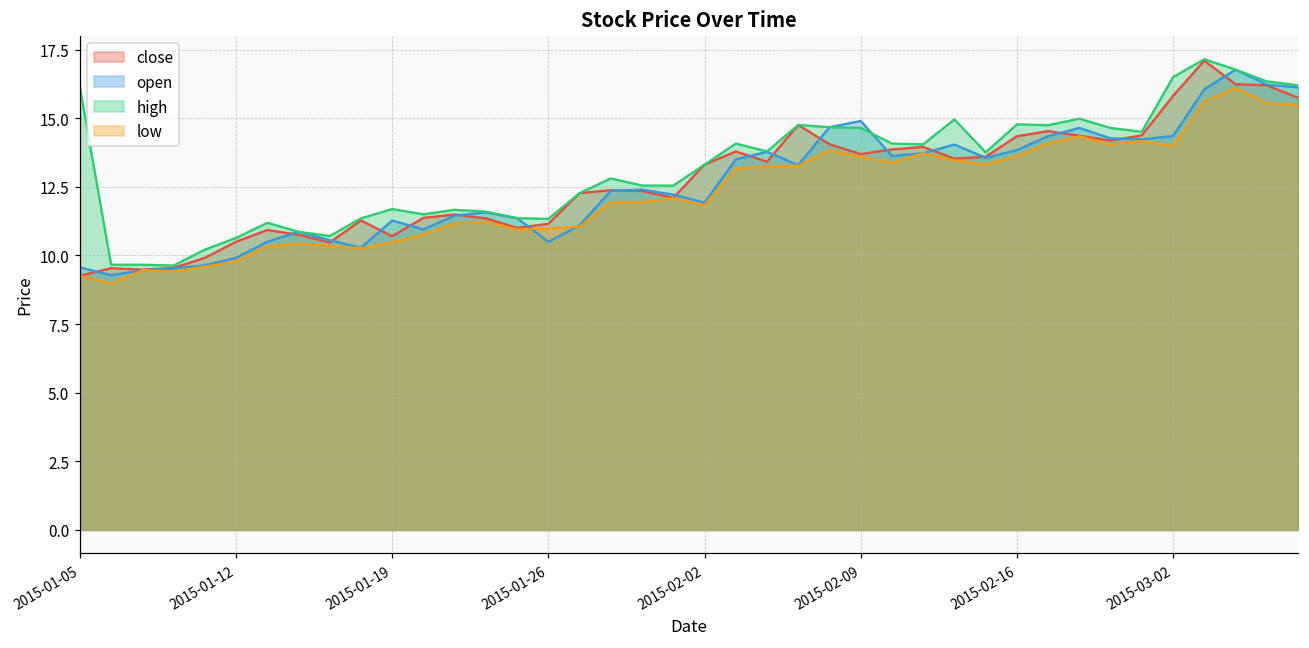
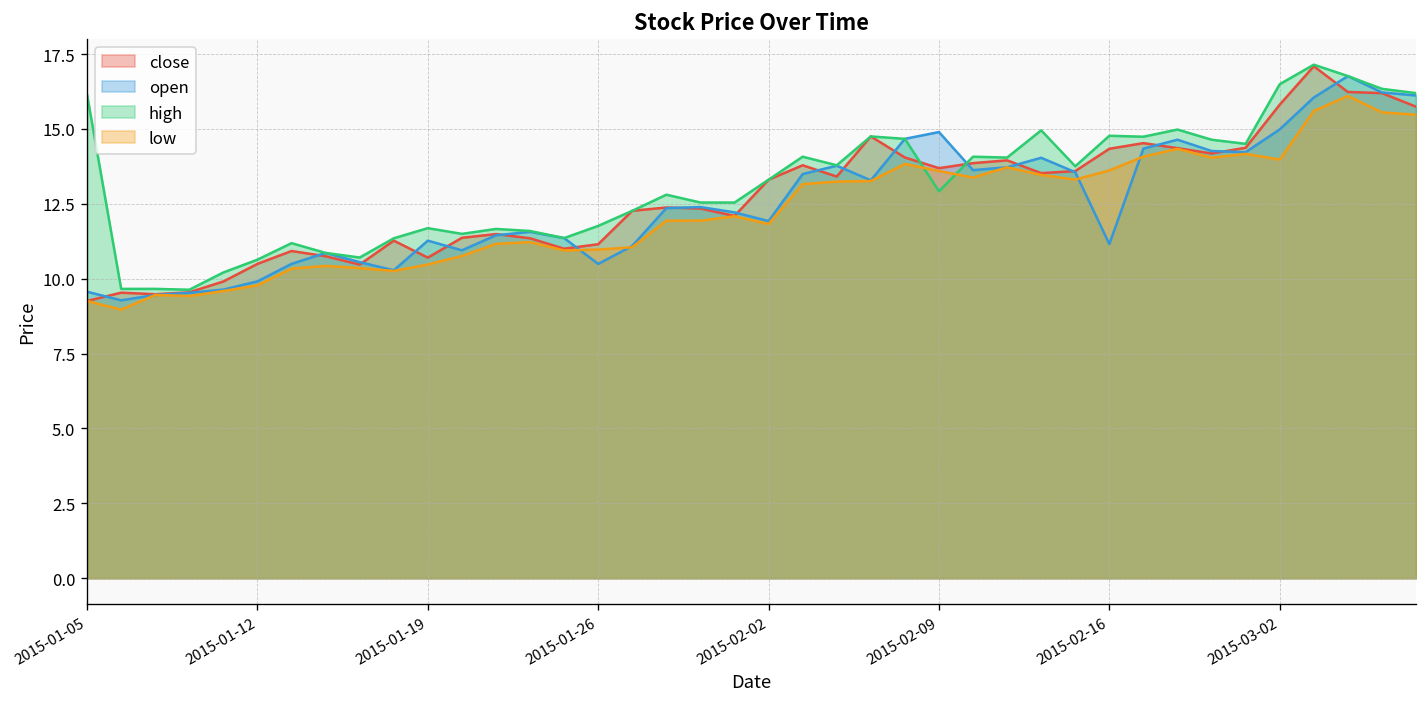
  {
    "open": {
      "2015-01-05": 9.6,
      "2015-01-12": 9.9,
      "2015-01-19": 11.3,
      "2015-01-26": 10.5,
      "2015-02-09": 14.9,
-     "2015-02-16": 13.8,
-     "2015-03-02": 14.4
+     "2015-02-16": 11.2,
+     "2015-03-02": 15.0
    },
    "high": {
      "2015-01-05": 16.1,
      "2015-01-12": 10.6,
      "2015-01-19": 11.7,
-     "2015-01-26": 11.3,
-     "2015-02-09": 14.6,
+     "2015-01-26": 11.8,
+     "2015-02-09": 12.9,
      "2015-02-16": 14.8,
      "2015-03-02": 16.5
    }
  }
